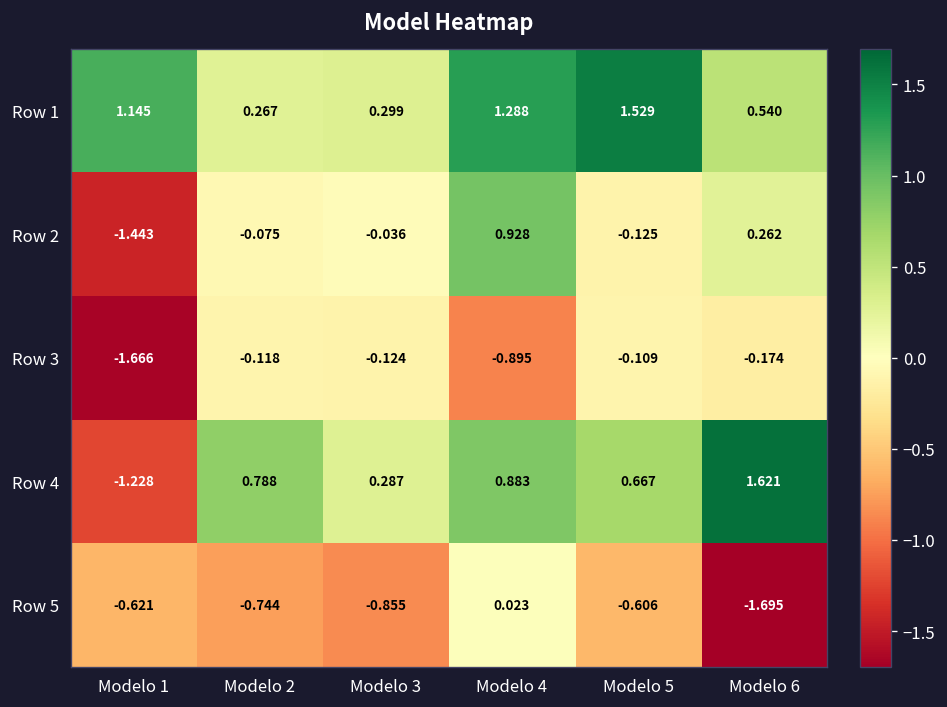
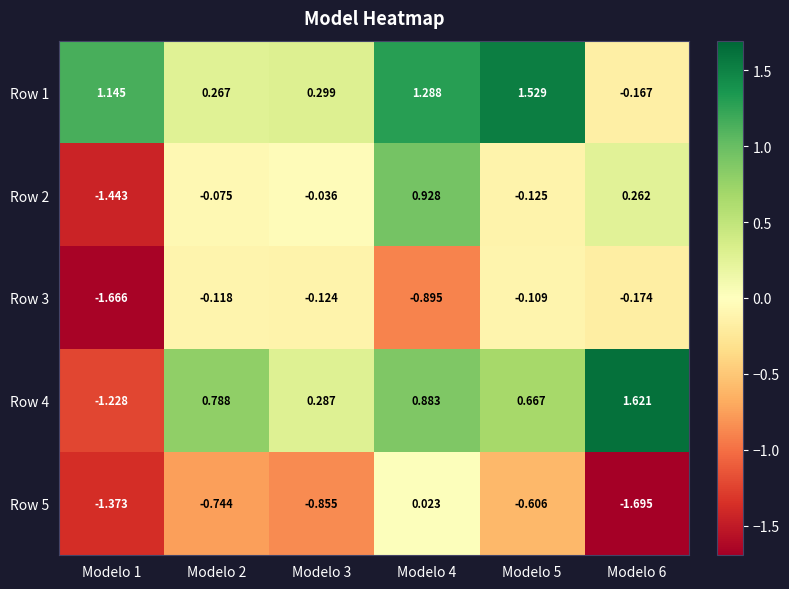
  {
    "Row 1": {
      "Modelo 1": 1.145,
      "Modelo 2": 0.267,
      "Modelo 3": 0.299,
      "Modelo 4": 1.288,
      "Modelo 5": 1.529,
-     "Modelo 6": 0.540
+     "Modelo 6": -0.167
    },
    "Row 2": {
      "Modelo 1": -1.443,
      "Modelo 2": -0.075,
      "Modelo 3": -0.036,
      "Modelo 4": 0.928,
      "Modelo 5": -0.125,
      "Modelo 6": 0.262
    },
    "Row 3": {
      "Modelo 1": -1.666,
      "Modelo 2": -0.118,
      "Modelo 3": -0.124,
      "Modelo 4": -0.895,
      "Modelo 5": -0.109,
      "Modelo 6": -0.174
    },
    "Row 4": {
      "Modelo 1": -1.228,
      "Modelo 2": 0.788,
      "Modelo 3": 0.287,
      "Modelo 4": 0.883,
      "Modelo 5": 0.667,
      "Modelo 6": 1.621
    },
    "Row 5": {
-     "Modelo 1": -0.621,
+     "Modelo 1": -1.373,
      "Modelo 2": -0.744,
      "Modelo 3": -0.855,
      "Modelo 4": 0.023,
      "Modelo 5": -0.606,
      "Modelo 6": -1.695
    }
  }
